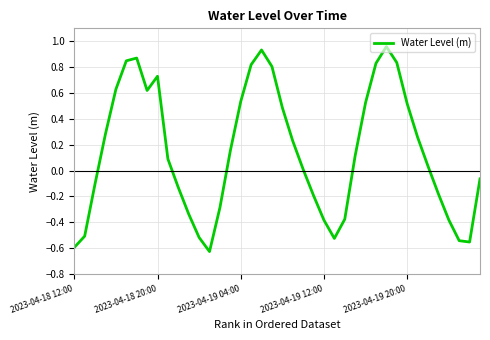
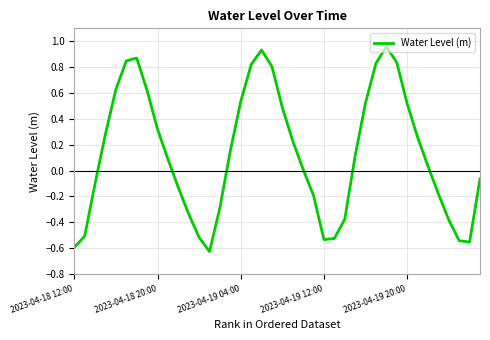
  {
    "2023-04-18 12:00": -0.59,
-   "2023-04-18 20:00": 0.73,
+   "2023-04-18 20:00": 0.32,
    "2023-04-19 04:00": 0.53,
-   "2023-04-19 12:00": -0.38,
+   "2023-04-19 12:00": -0.53,
    "2023-04-19 20:00": 0.52
  }
